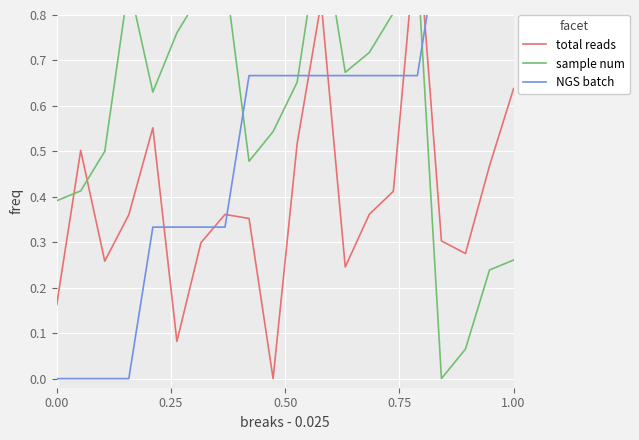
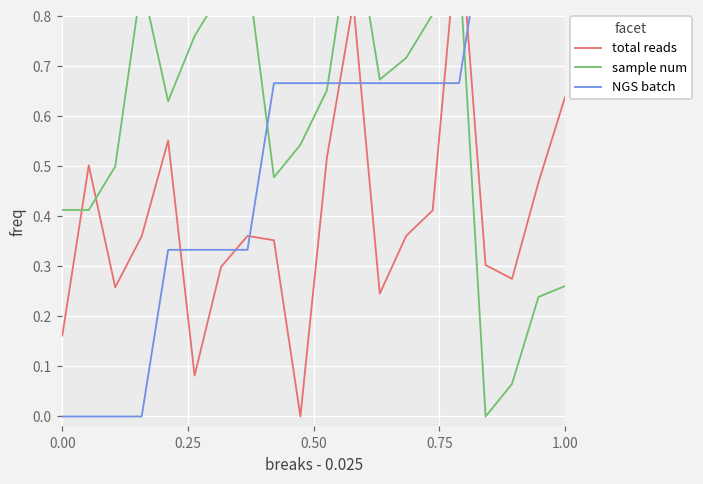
  {
    "total reads": {
      "0.00": 0.16,
      "1.00": 0.64
    },
    "sample num": {
-     "0.00": 0.39,
+     "0.00": 0.41,
      "1.00": 0.26
    },
    "NGS batch": {
      "0.00": 0.00
    }
  }
